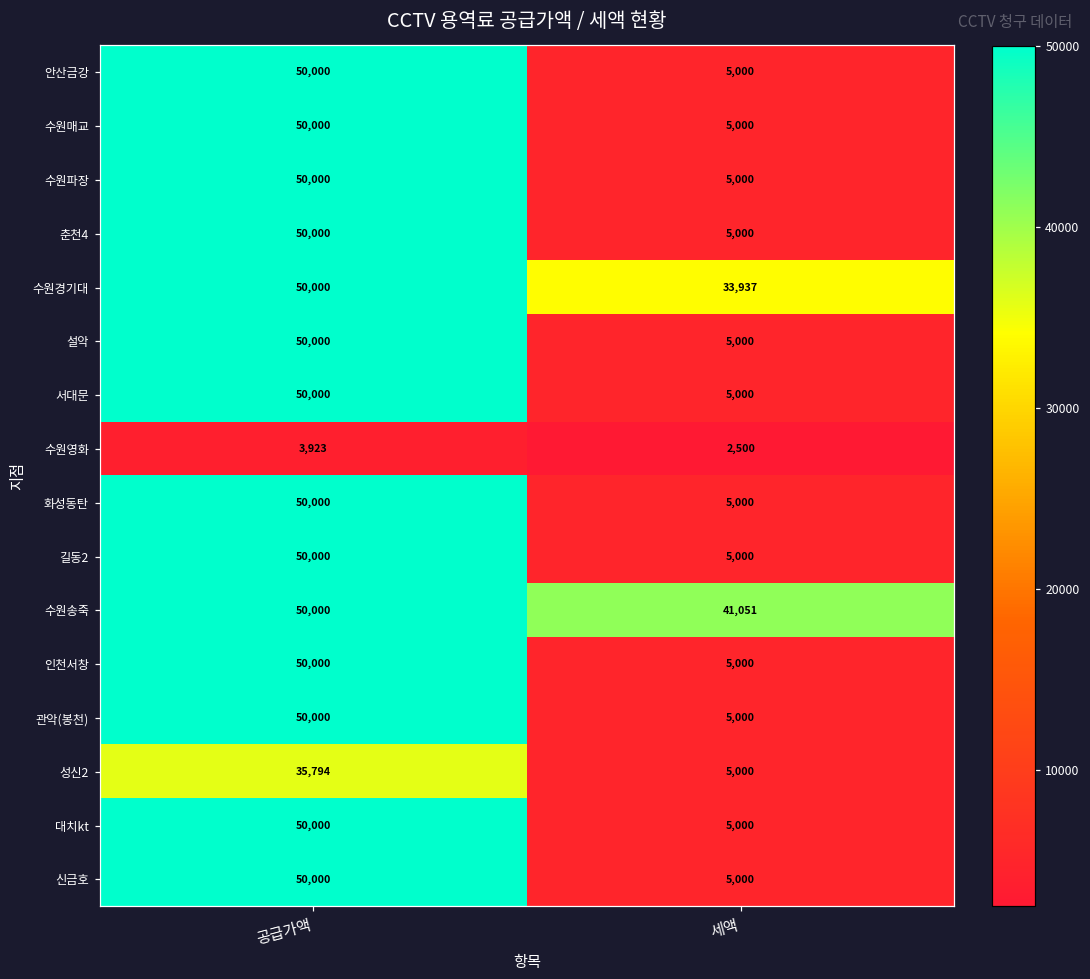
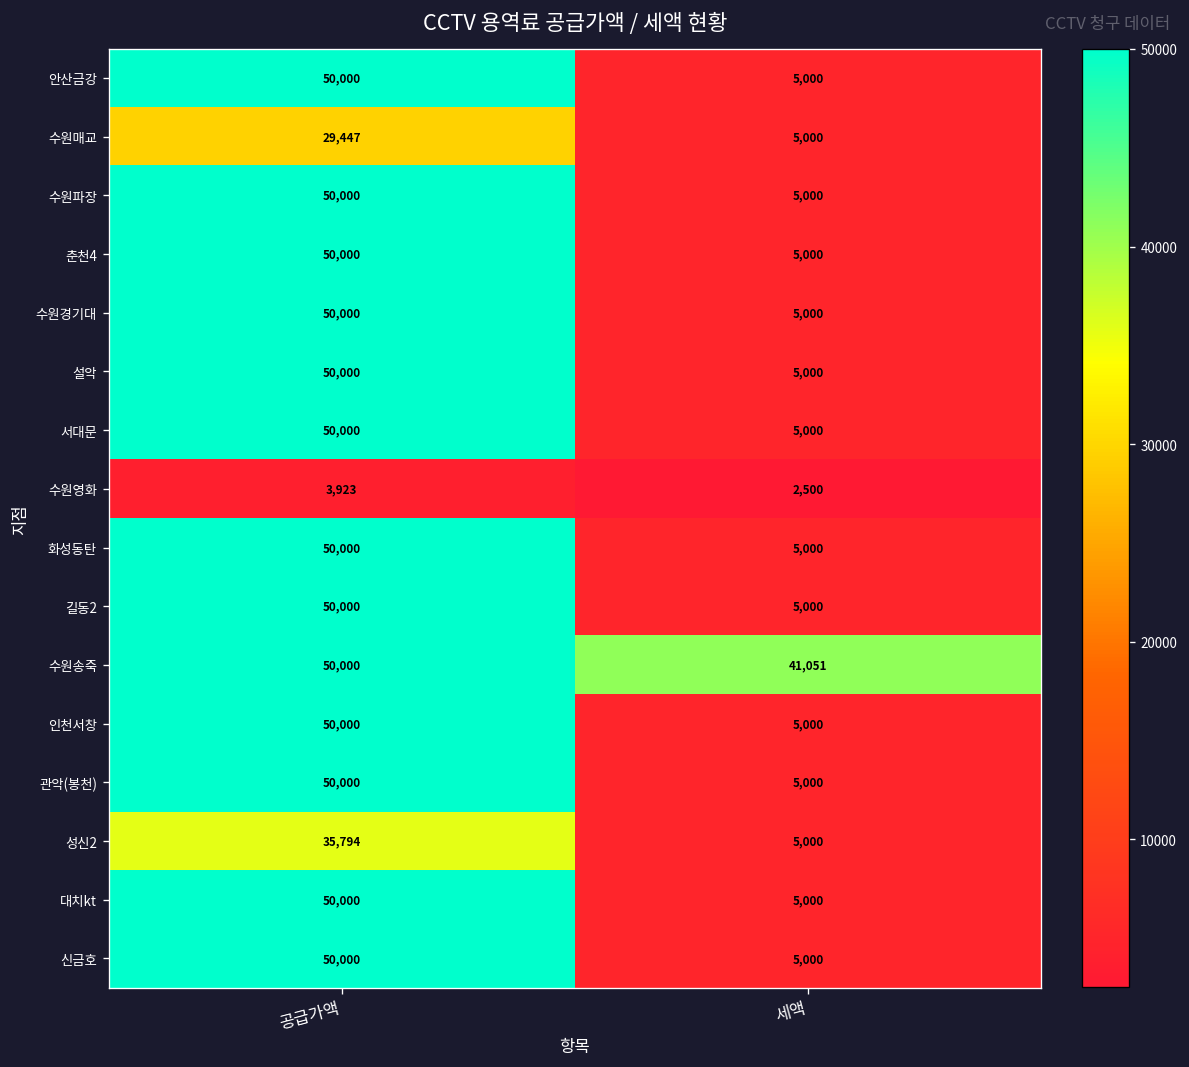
  {
    "안산금강": {
      "공급가액": "50,000",
      "세액": "5,000"
    },
    "수원매교": {
-     "공급가액": "50,000",
+     "공급가액": "29,447",
      "세액": "5,000"
    },
    "수원파장": {
      "공급가액": "50,000",
      "세액": "5,000"
    },
    "춘천4": {
      "공급가액": "50,000",
      "세액": "5,000"
    },
    "수원경기대": {
      "공급가액": "50,000",
-     "세액": "33,937"
+     "세액": "5,000"
    },
    "설악": {
      "공급가액": "50,000",
      "세액": "5,000"
    },
    "서대문": {
      "공급가액": "50,000",
      "세액": "5,000"
    },
    "수원영화": {
      "공급가액": "3,923",
      "세액": "2,500"
    },
    "화성동탄": {
      "공급가액": "50,000",
      "세액": "5,000"
    },
    "길동2": {
      "공급가액": "50,000",
      "세액": "5,000"
    },
    "수원송죽": {
      "공급가액": "50,000",
      "세액": "41,051"
    },
    "인천서창": {
      "공급가액": "50,000",
      "세액": "5,000"
    },
    "관악(봉천)": {
      "공급가액": "50,000",
      "세액": "5,000"
    },
    "성신2": {
      "공급가액": "35,794",
      "세액": "5,000"
    },
    "대치kt": {
      "공급가액": "50,000",
      "세액": "5,000"
    },
    "신금호": {
      "공급가액": "50,000",
      "세액": "5,000"
    }
  }
